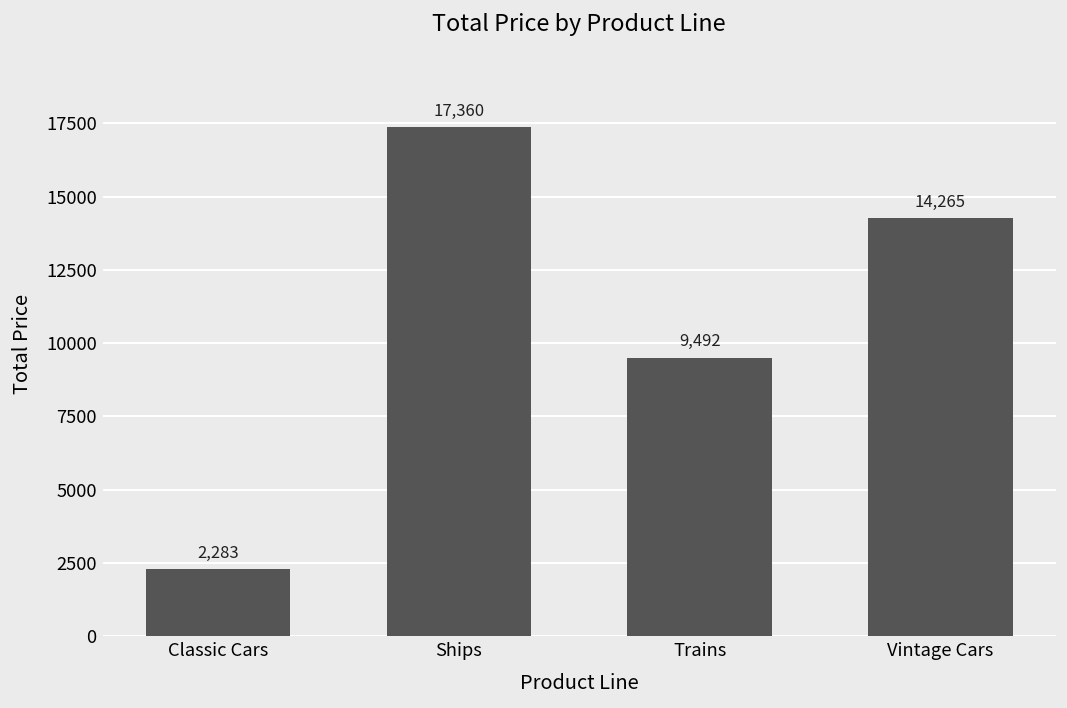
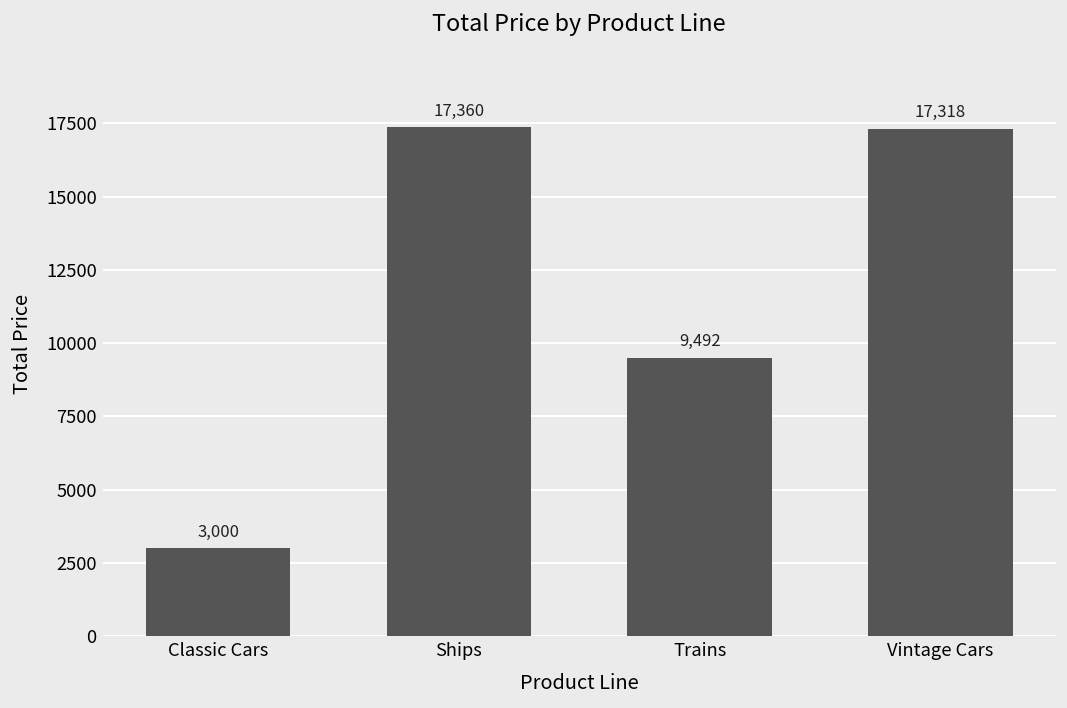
  {
-   "Classic Cars": "2,283",
+   "Classic Cars": "3,000",
    "Ships": "17,360",
    "Trains": "9,492",
-   "Vintage Cars": "14,265"
+   "Vintage Cars": "17,318"
  }
